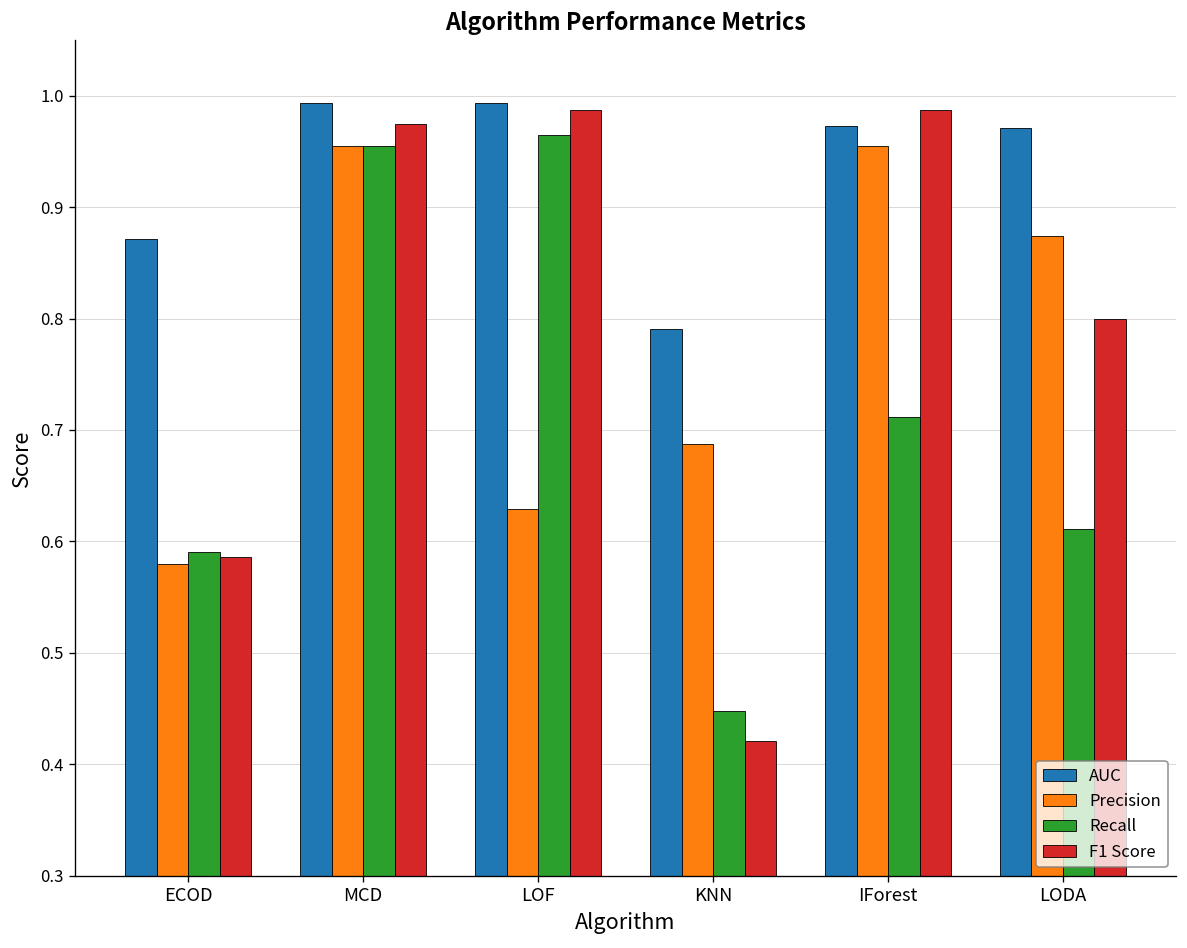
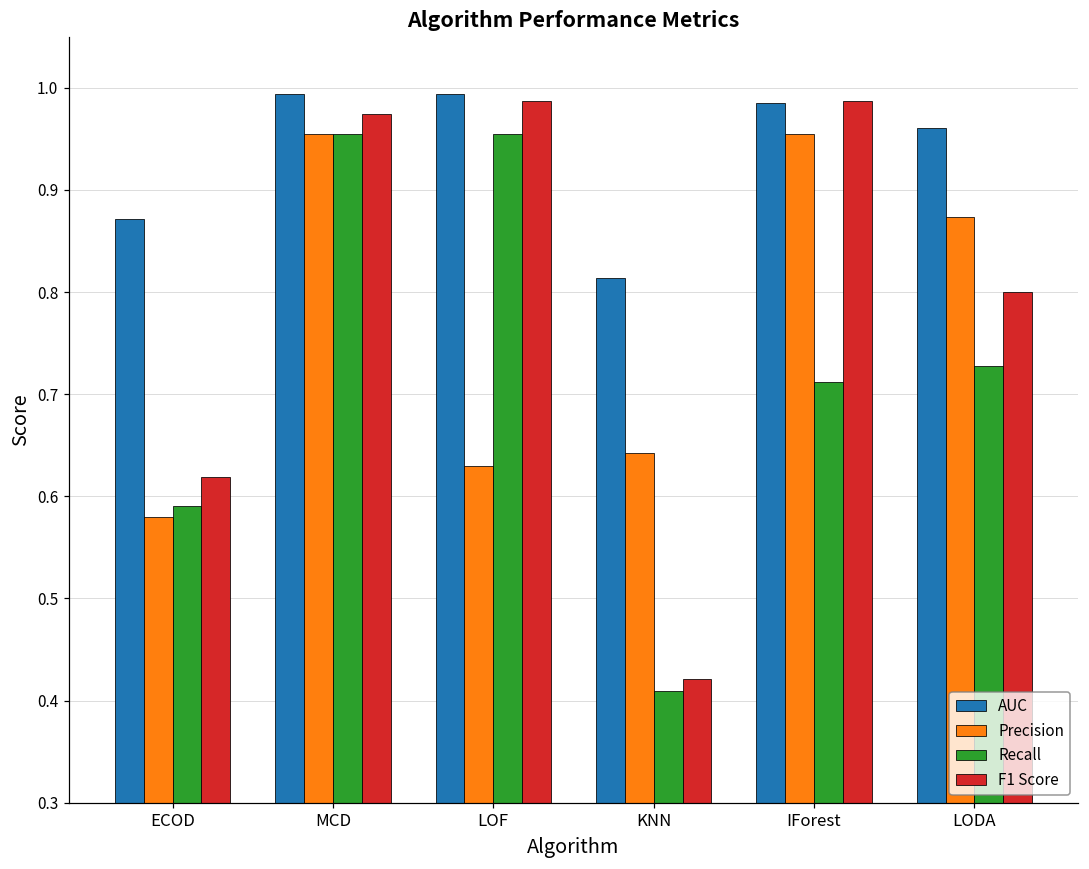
  {
    "AUC": {
      "ECOD": 0.87,
      "MCD": 0.99,
      "LOF": 0.99,
-     "KNN": 0.79,
-     "IForest": 0.97,
-     "LODA": 0.97
+     "KNN": 0.81,
+     "IForest": 0.99,
+     "LODA": 0.96
    },
    "Precision": {
      "ECOD": 0.58,
      "MCD": 0.95,
      "LOF": 0.63,
-     "KNN": 0.69,
+     "KNN": 0.64,
      "IForest": 0.95,
      "LODA": 0.87
    },
    "Recall": {
      "ECOD": 0.59,
      "MCD": 0.95,
-     "LOF": 0.96,
-     "KNN": 0.45,
+     "LOF": 0.95,
+     "KNN": 0.41,
      "IForest": 0.71,
-     "LODA": 0.61
+     "LODA": 0.73
    },
    "F1 Score": {
-     "ECOD": 0.59,
+     "ECOD": 0.62,
      "MCD": 0.97,
      "LOF": 0.99,
      "KNN": 0.42,
      "IForest": 0.99,
      "LODA": 0.80
    }
  }
